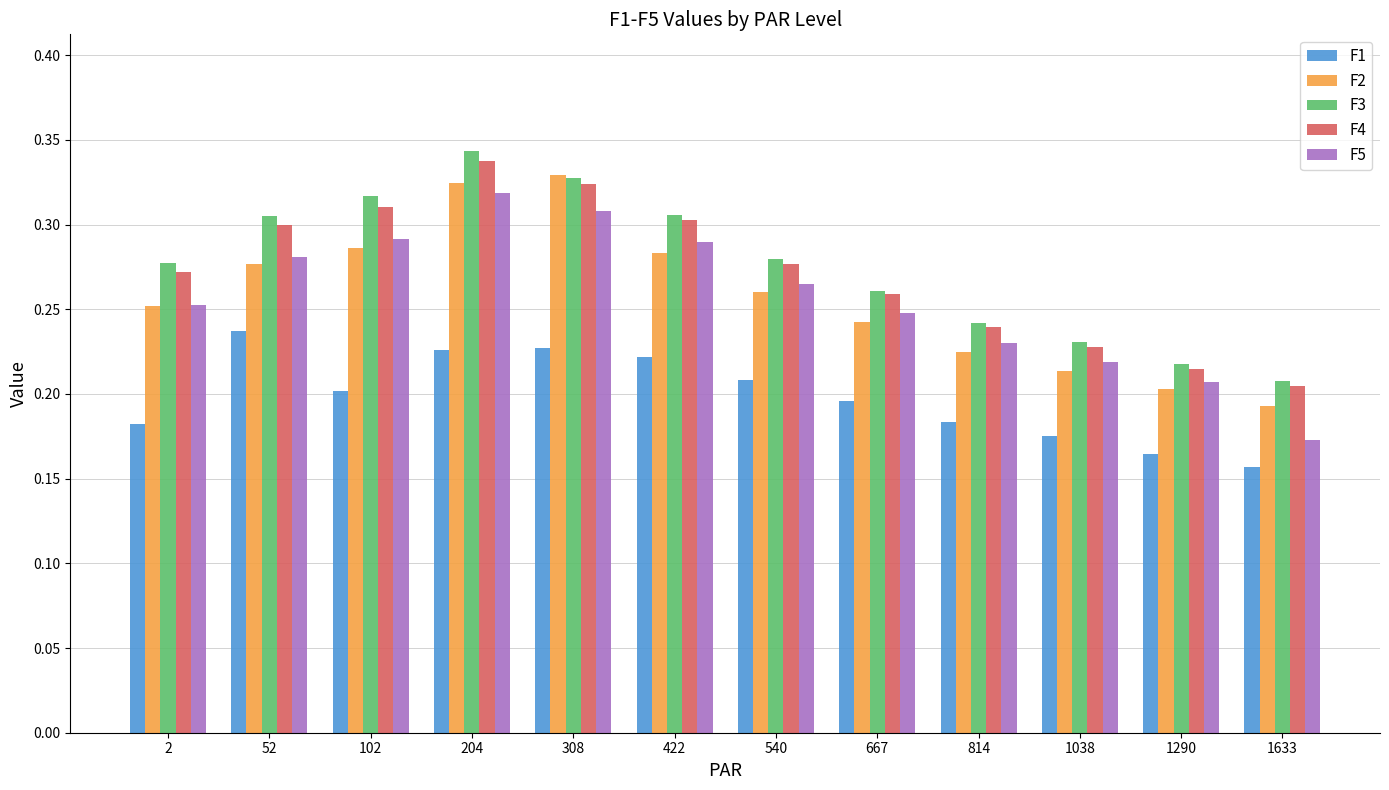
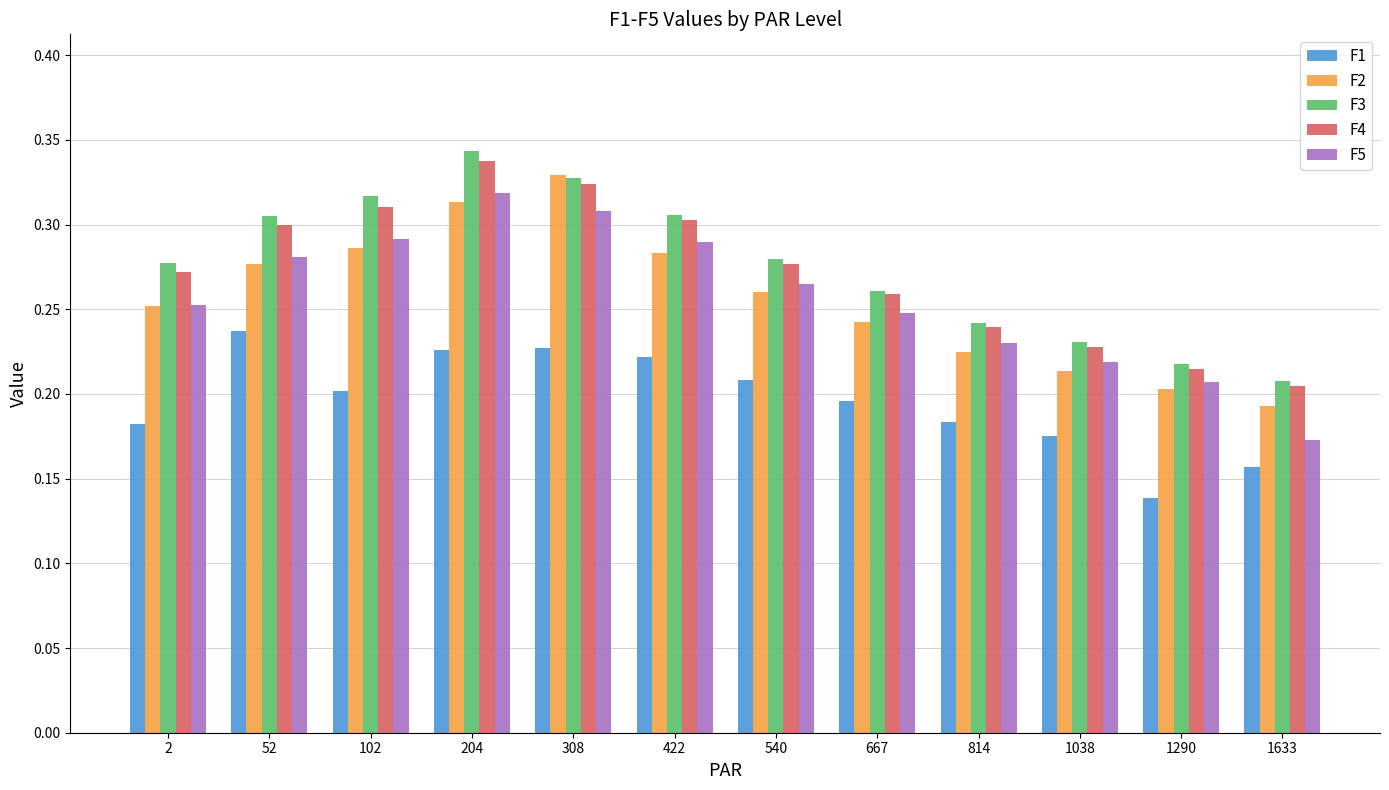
  {
    "F1": {
      "2": 0.182,
      "52": 0.237,
      "102": 0.202,
      "204": 0.226,
      "308": 0.227,
      "422": 0.222,
      "540": 0.208,
      "667": 0.196,
      "814": 0.183,
      "1038": 0.175,
-     "1290": 0.165,
+     "1290": 0.139,
      "1633": 0.157
    },
    "F2": {
      "2": 0.252,
      "52": 0.277,
      "102": 0.286,
-     "204": 0.325,
+     "204": 0.313,
      "308": 0.329,
      "422": 0.283,
      "540": 0.260,
      "667": 0.242,
      "814": 0.225,
      "1038": 0.214,
      "1290": 0.203,
      "1633": 0.193
    },
    "F3": {
      "2": 0.278,
      "52": 0.305,
      "102": 0.317,
      "204": 0.344,
      "308": 0.328,
      "422": 0.306,
      "540": 0.280,
      "667": 0.261,
      "814": 0.242,
      "1038": 0.230,
      "1290": 0.218,
      "1633": 0.207
    },
    "F4": {
      "2": 0.272,
      "52": 0.300,
      "102": 0.310,
      "204": 0.338,
      "308": 0.324,
      "422": 0.303,
      "540": 0.277,
      "667": 0.259,
      "814": 0.240,
      "1038": 0.228,
      "1290": 0.215,
      "1633": 0.205
    },
    "F5": {
      "2": 0.253,
      "52": 0.281,
      "102": 0.291,
      "204": 0.319,
      "308": 0.308,
      "422": 0.290,
      "540": 0.265,
      "667": 0.248,
      "814": 0.230,
      "1038": 0.219,
      "1290": 0.207,
      "1633": 0.173
    }
  }
